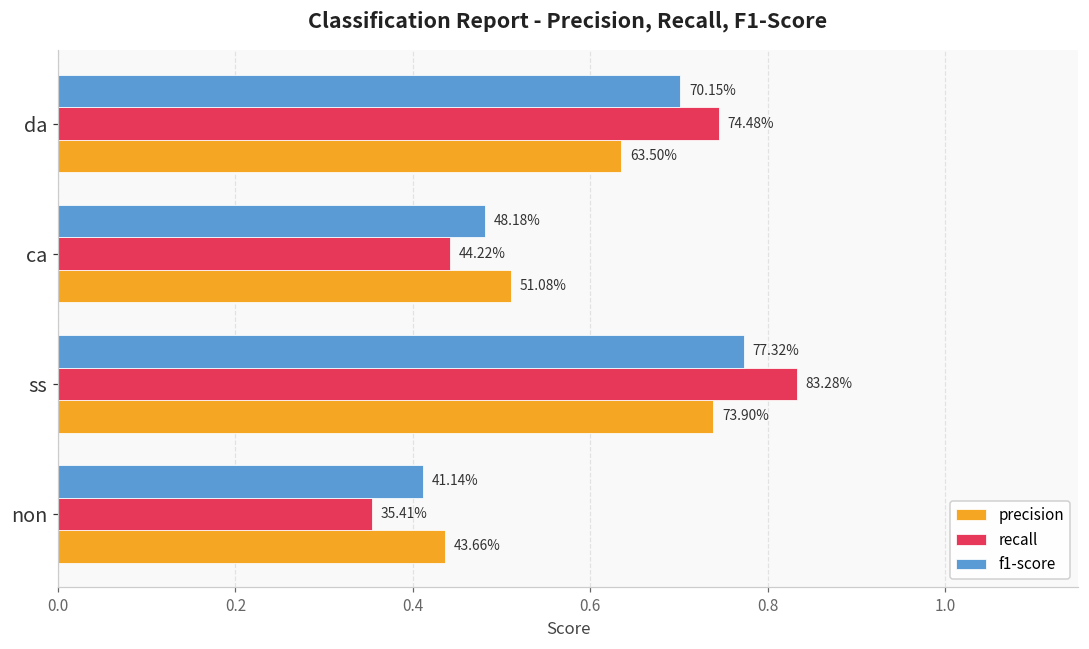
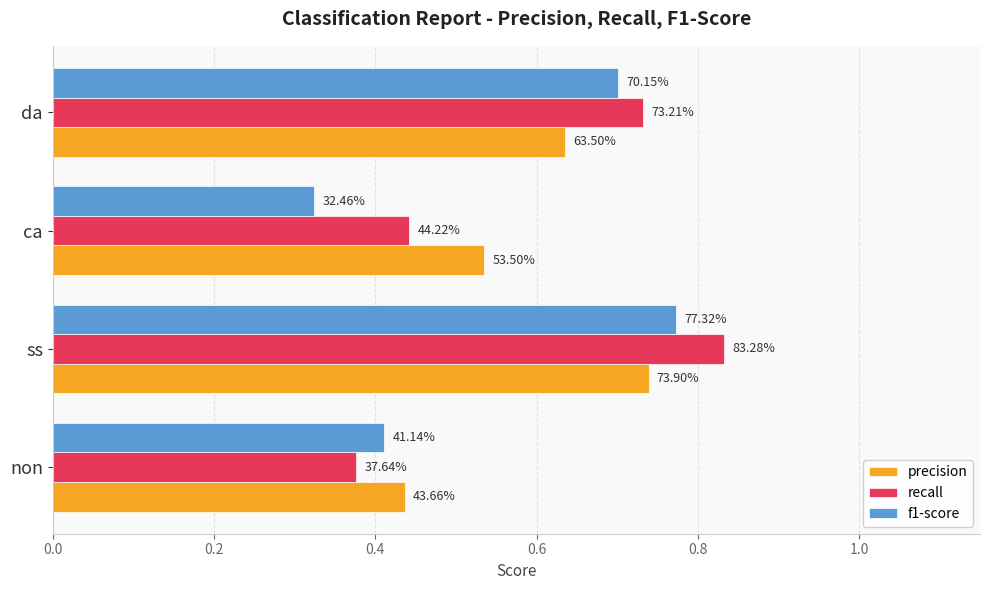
  {
    "precision": {
      "da": "63.50%",
-     "ca": "51.08%",
+     "ca": "53.50%",
      "ss": "73.90%",
      "non": "43.66%"
    },
    "recall": {
-     "da": "74.48%",
+     "da": "73.21%",
      "ca": "44.22%",
      "ss": "83.28%",
-     "non": "35.41%"
+     "non": "37.64%"
    },
    "f1-score": {
      "da": "70.15%",
-     "ca": "48.18%",
+     "ca": "32.46%",
      "ss": "77.32%",
      "non": "41.14%"
    }
  }
